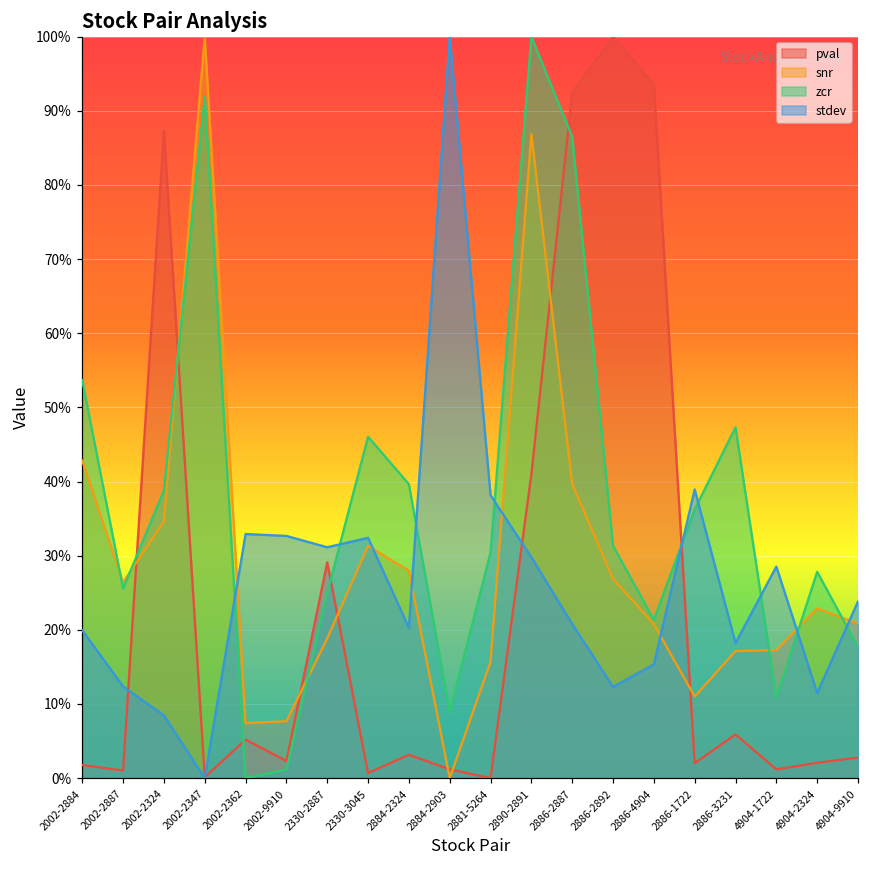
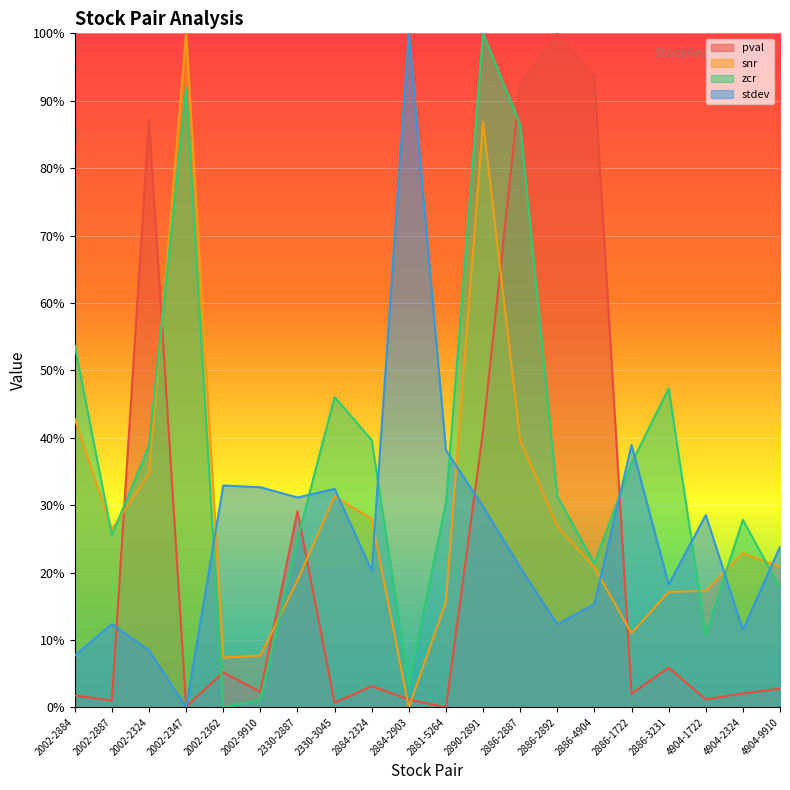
  {
    "pval": {
      "2002-2884": "2%",
      "2002-2887": "1%",
      "2002-2324": "87%",
      "2002-2362": "5%",
      "2002-9910": "2%",
      "2330-2887": "29%",
      "2330-3045": "1%",
      "2884-2324": "3%",
      "2884-2903": "1%",
      "2881-5264": "0%",
      "2890-2891": "41%",
      "2886-2887": "92%",
      "2886-2892": "100%",
      "2886-4904": "94%",
      "2886-1722": "2%",
      "2886-3231": "6%",
      "4904-1722": "1%",
      "4904-2324": "2%",
      "4904-9910": "3%"
    },
    "snr": {
      "2002-2884": "43%",
      "2002-2887": "26%",
      "2002-2324": "35%",
      "2002-2347": "100%",
      "2002-2362": "7%",
      "2002-9910": "8%",
      "2330-2887": "19%",
      "2330-3045": "31%",
      "2884-2324": "28%",
      "2884-2903": "0%",
      "2881-5264": "16%",
      "2890-2891": "87%",
      "2886-2887": "40%",
      "2886-2892": "27%",
      "2886-4904": "21%",
      "2886-1722": "11%",
      "2886-3231": "17%",
      "4904-1722": "17%",
      "4904-2324": "23%",
      "4904-9910": "21%"
    },
    "zcr": {
      "2002-2884": "54%",
      "2002-2887": "26%",
      "2002-2324": "39%",
      "2002-2347": "92%",
      "2002-2362": "0%",
      "2002-9910": "1%",
      "2330-2887": "25%",
      "2330-3045": "46%",
      "2884-2324": "40%",
-     "2884-2903": "9%",
+     "2884-2903": "3%",
      "2881-5264": "30%",
      "2890-2891": "100%",
      "2886-2887": "86%",
      "2886-2892": "31%",
      "2886-4904": "21%",
      "2886-1722": "36%",
      "2886-3231": "47%",
      "4904-1722": "11%",
      "4904-2324": "28%",
      "4904-9910": "18%"
    },
    "stdev": {
-     "2002-2884": "20%",
+     "2002-2884": "8%",
      "2002-2887": "12%",
      "2002-2324": "8%",
      "2002-2362": "33%",
      "2002-9910": "33%",
      "2330-2887": "31%",
      "2330-3045": "32%",
      "2884-2324": "20%",
      "2884-2903": "100%",
      "2881-5264": "38%",
      "2890-2891": "30%",
      "2886-2887": "21%",
      "2886-2892": "12%",
      "2886-4904": "15%",
      "2886-1722": "39%",
      "2886-3231": "18%",
      "4904-1722": "29%",
      "4904-2324": "11%",
      "4904-9910": "24%"
    }
  }
